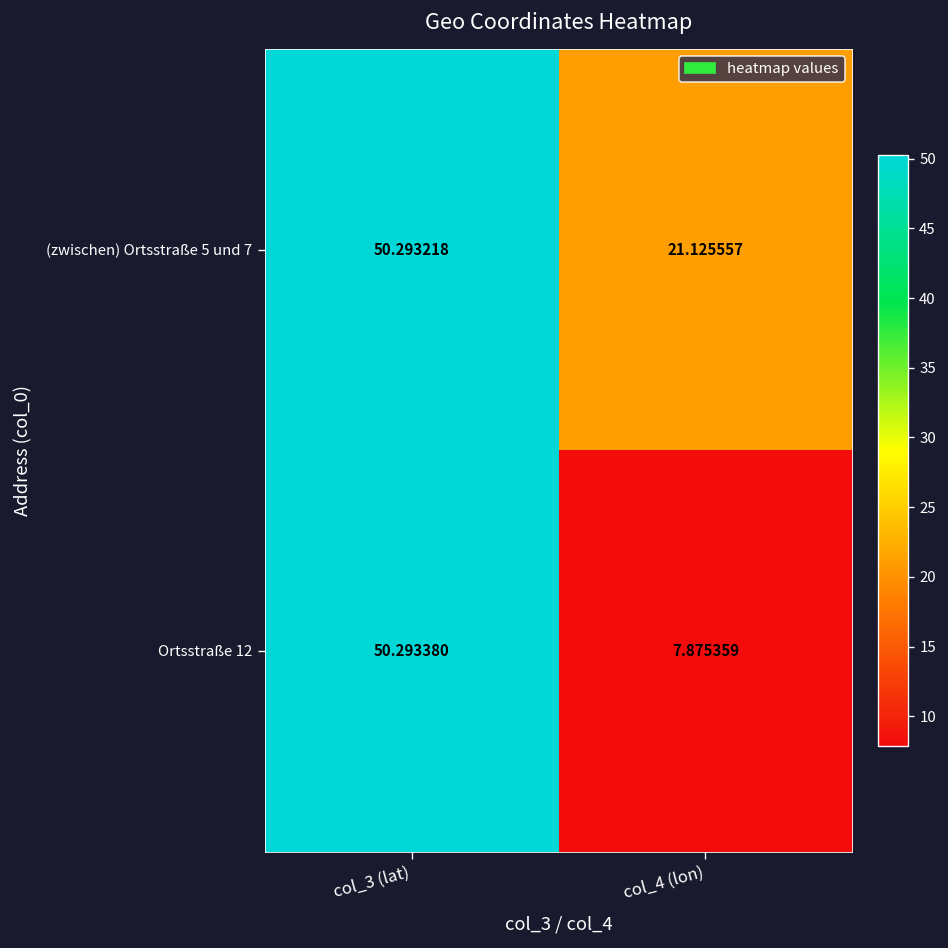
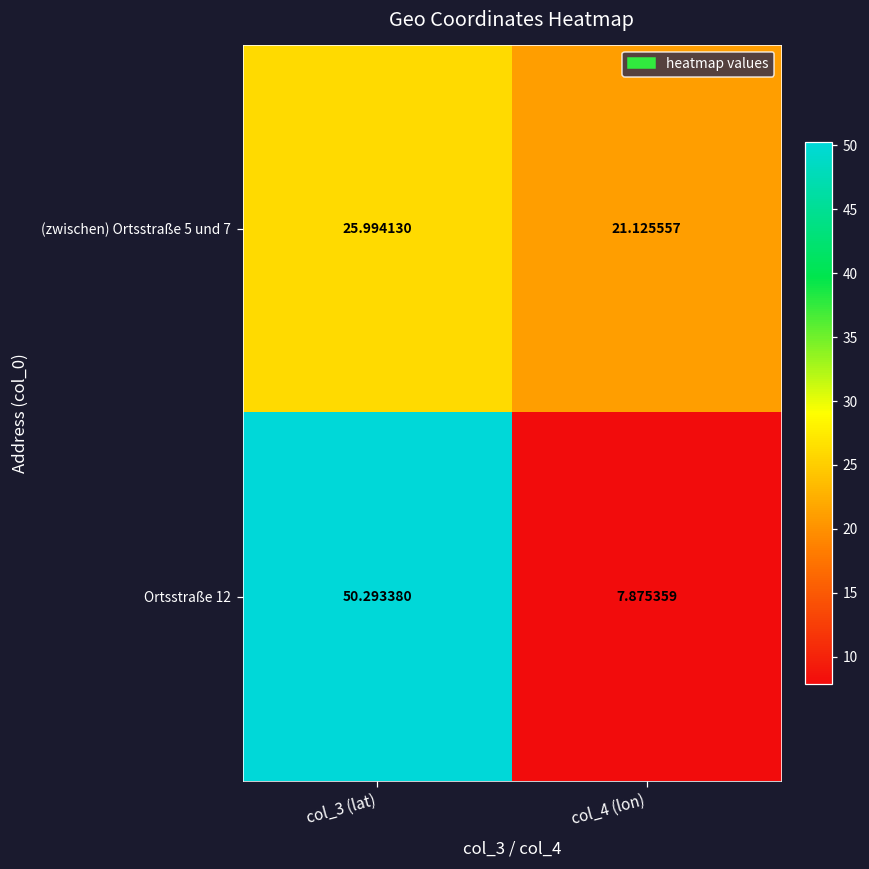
  {
    "(zwischen) Ortsstraße 5 und 7": {
-     "col_3 (lat)": 50.293218,
+     "col_3 (lat)": 25.994130,
      "col_4 (lon)": 21.125557
    },
    "Ortsstraße 12": {
      "col_3 (lat)": 50.293380,
      "col_4 (lon)": 7.875359
    }
  }
